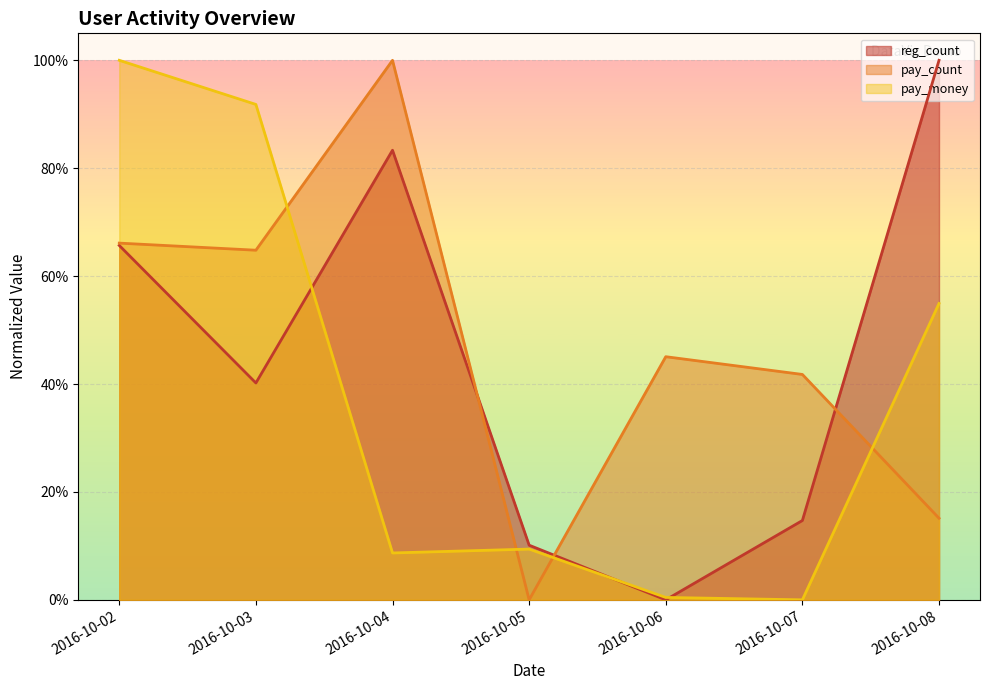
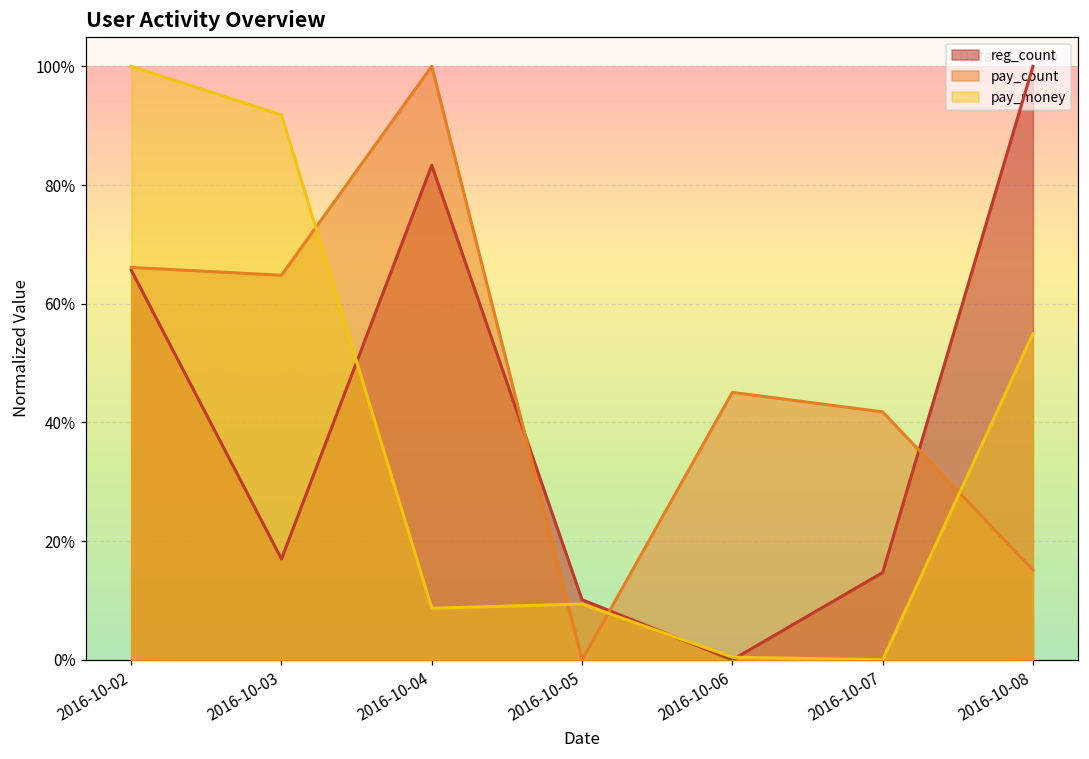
  {
    "reg_count": {
-     "2016-10-03": "40%",
+     "2016-10-03": "17%",
      "2016-10-04": "83%",
      "2016-10-05": "10%",
      "2016-10-07": "15%"
    }
  }
